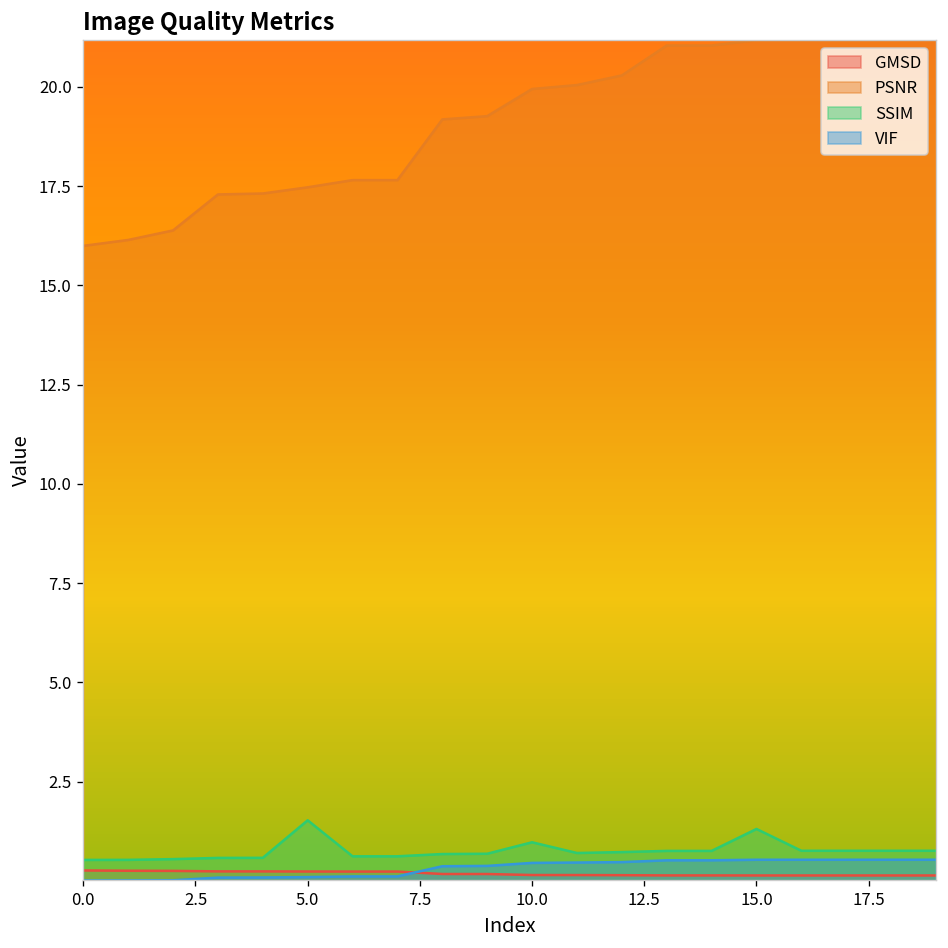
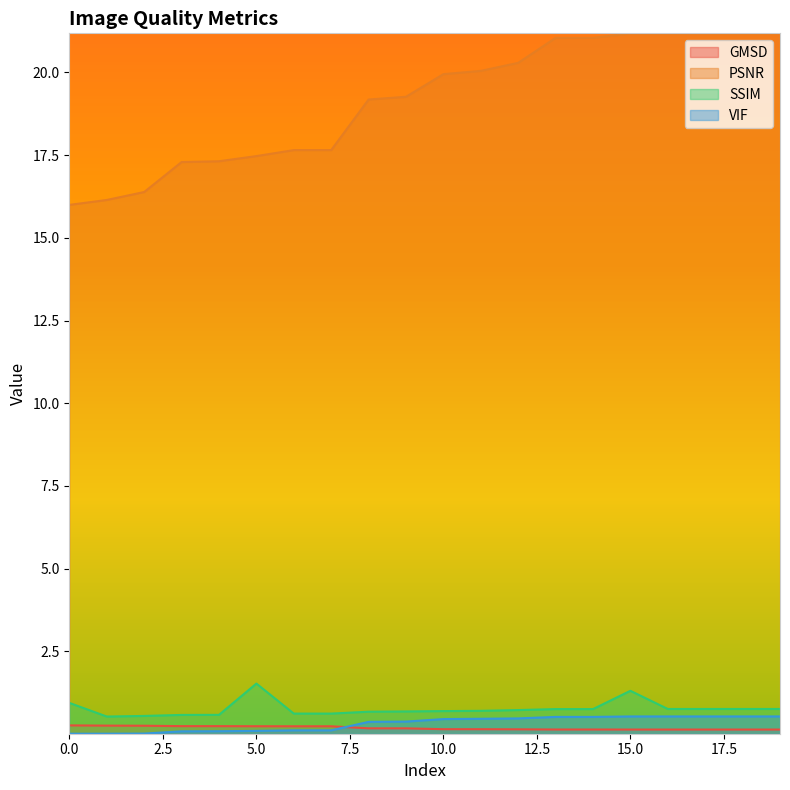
  {
    "SSIM": {
-     "0.0": 0.5,
+     "0.0": 0.9,
      "5.0": 1.5,
-     "10.0": 1.0,
+     "10.0": 0.7,
      "15.0": 1.3
    },
    "VIF": {
      "0.0": 0.0,
      "5.0": 0.1,
      "10.0": 0.5,
      "15.0": 0.5
    }
  }
